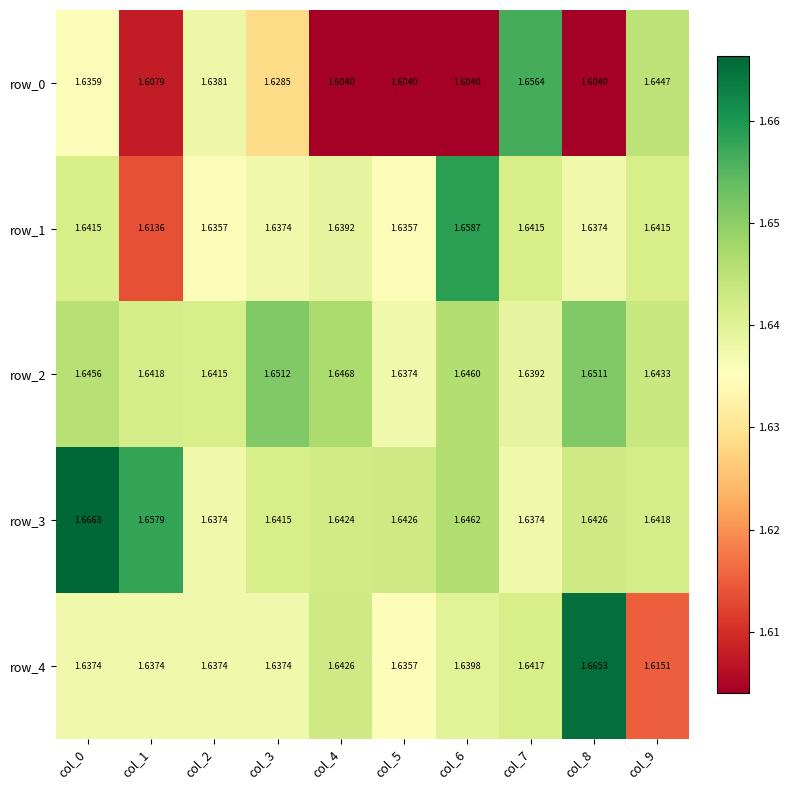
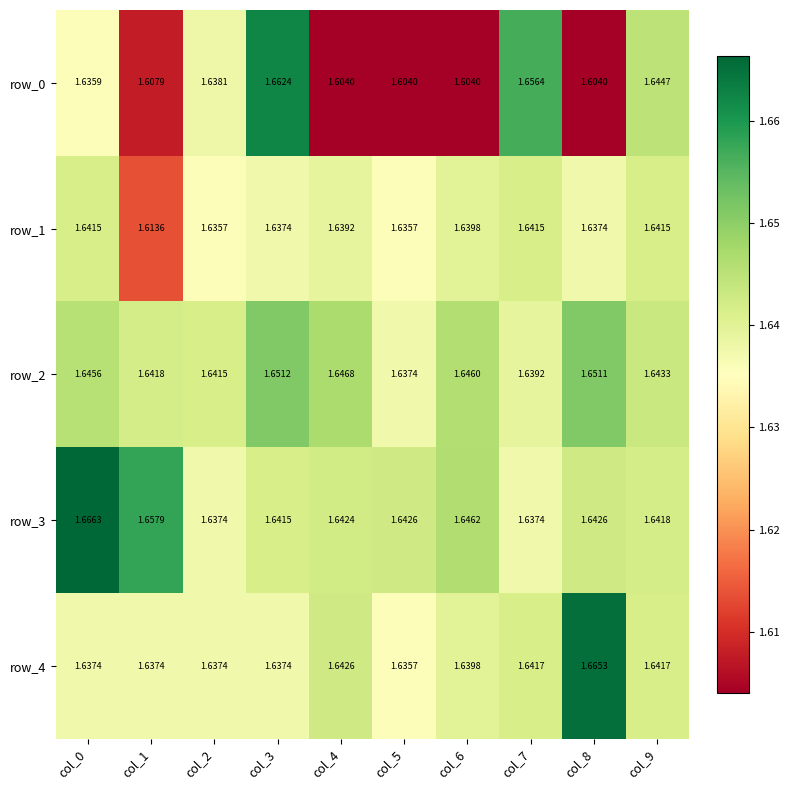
  {
    "row_0": {
      "col_0": 1.6359,
      "col_1": 1.6079,
      "col_2": 1.6381,
-     "col_3": 1.6285,
+     "col_3": 1.6624,
      "col_4": 1.6040,
      "col_5": 1.6040,
      "col_6": 1.6040,
      "col_7": 1.6564,
      "col_8": 1.6040,
      "col_9": 1.6447
    },
    "row_1": {
      "col_0": 1.6415,
      "col_1": 1.6136,
      "col_2": 1.6357,
      "col_3": 1.6374,
      "col_4": 1.6392,
      "col_5": 1.6357,
-     "col_6": 1.6587,
+     "col_6": 1.6398,
      "col_7": 1.6415,
      "col_8": 1.6374,
      "col_9": 1.6415
    },
    "row_2": {
      "col_0": 1.6456,
      "col_1": 1.6418,
      "col_2": 1.6415,
      "col_3": 1.6512,
      "col_4": 1.6468,
      "col_5": 1.6374,
      "col_6": 1.6460,
      "col_7": 1.6392,
      "col_8": 1.6511,
      "col_9": 1.6433
    },
    "row_3": {
      "col_0": 1.6663,
      "col_1": 1.6579,
      "col_2": 1.6374,
      "col_3": 1.6415,
      "col_4": 1.6424,
      "col_5": 1.6426,
      "col_6": 1.6462,
      "col_7": 1.6374,
      "col_8": 1.6426,
      "col_9": 1.6418
    },
    "row_4": {
      "col_0": 1.6374,
      "col_1": 1.6374,
      "col_2": 1.6374,
      "col_3": 1.6374,
      "col_4": 1.6426,
      "col_5": 1.6357,
      "col_6": 1.6398,
      "col_7": 1.6417,
      "col_8": 1.6653,
-     "col_9": 1.6151
+     "col_9": 1.6417
    }
  }
